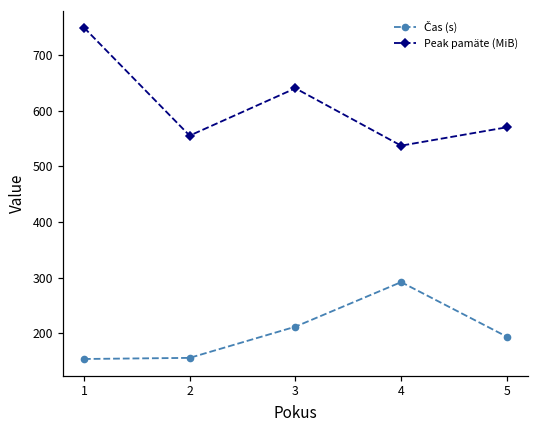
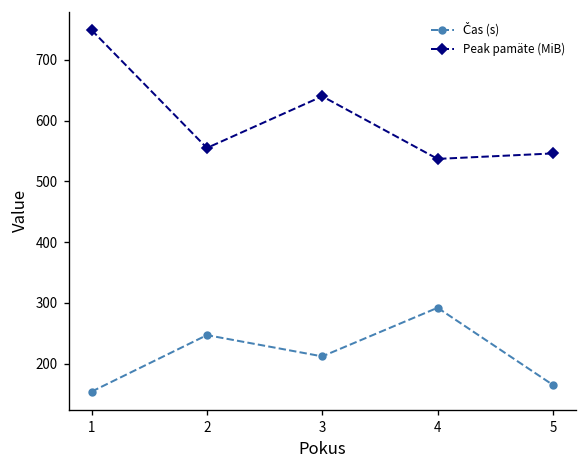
  {
    "Čas (s)": {
      "1": 150,
-     "2": 160,
+     "2": 250,
      "3": 210,
      "4": 290,
-     "5": 190
+     "5": 170
    },
    "Peak pamäte (MiB)": {
      "1": 750,
      "2": 560,
      "3": 640,
      "4": 540,
-     "5": 570
+     "5": 550
    }
  }
